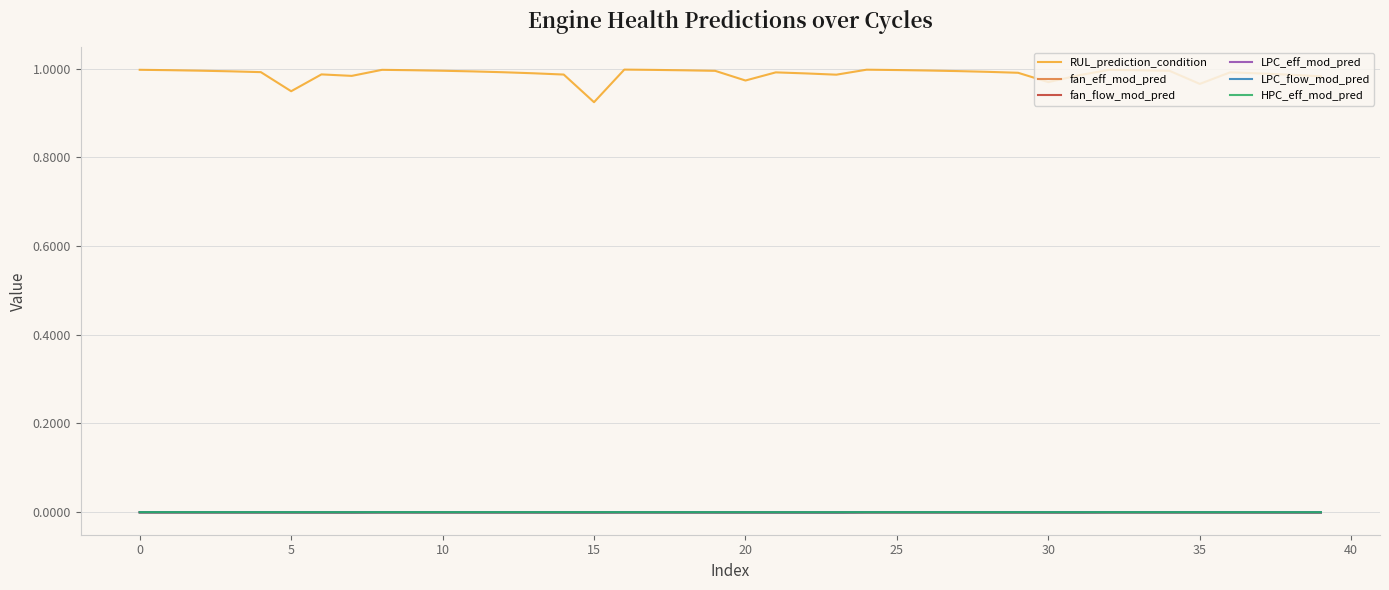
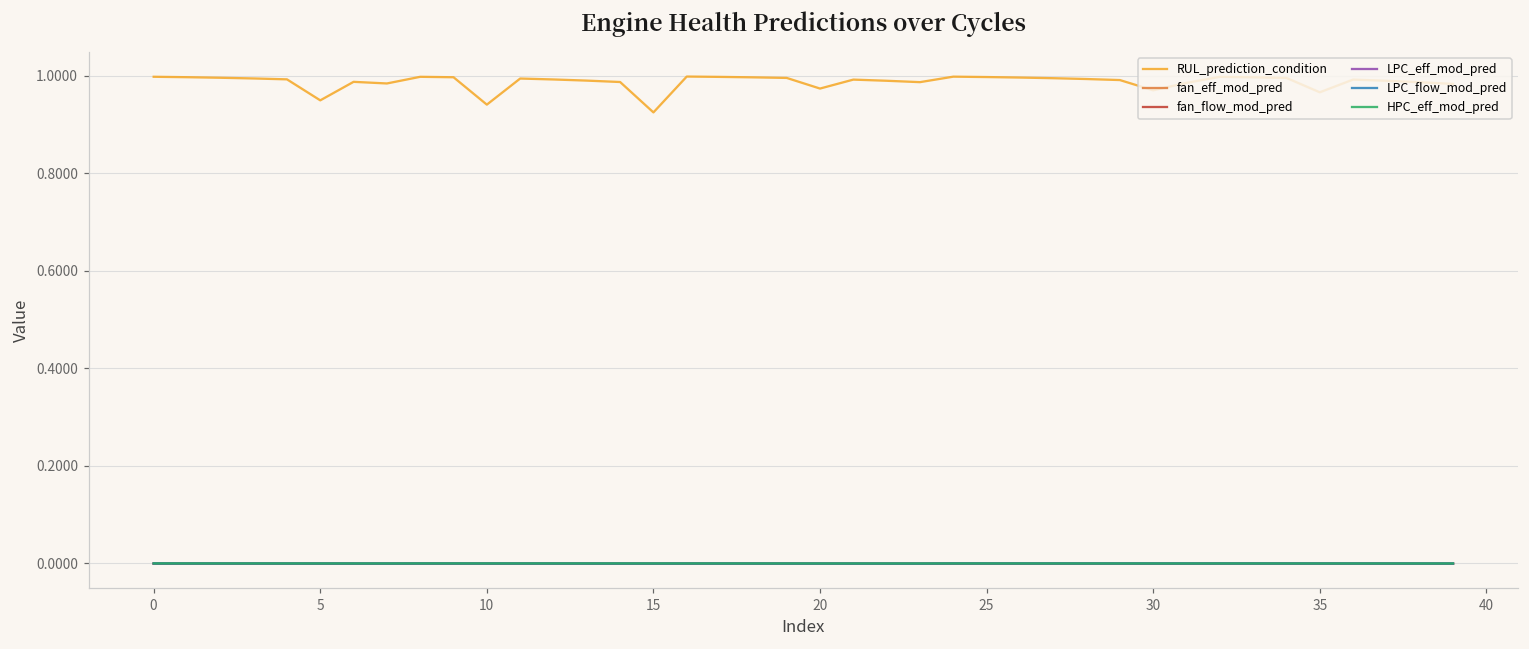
  {
    "RUL_prediction_condition": {
      "0": 1.00,
      "5": 0.95,
-     "10": 1.00,
+     "10": 0.94,
      "15": 0.92,
      "20": 0.97,
      "25": 1.00
    }
  }
